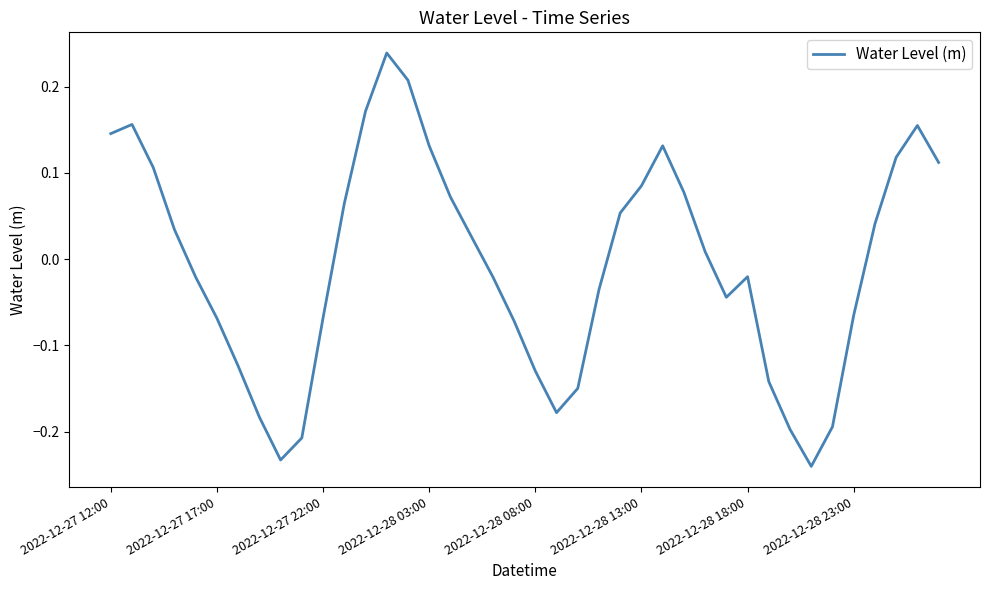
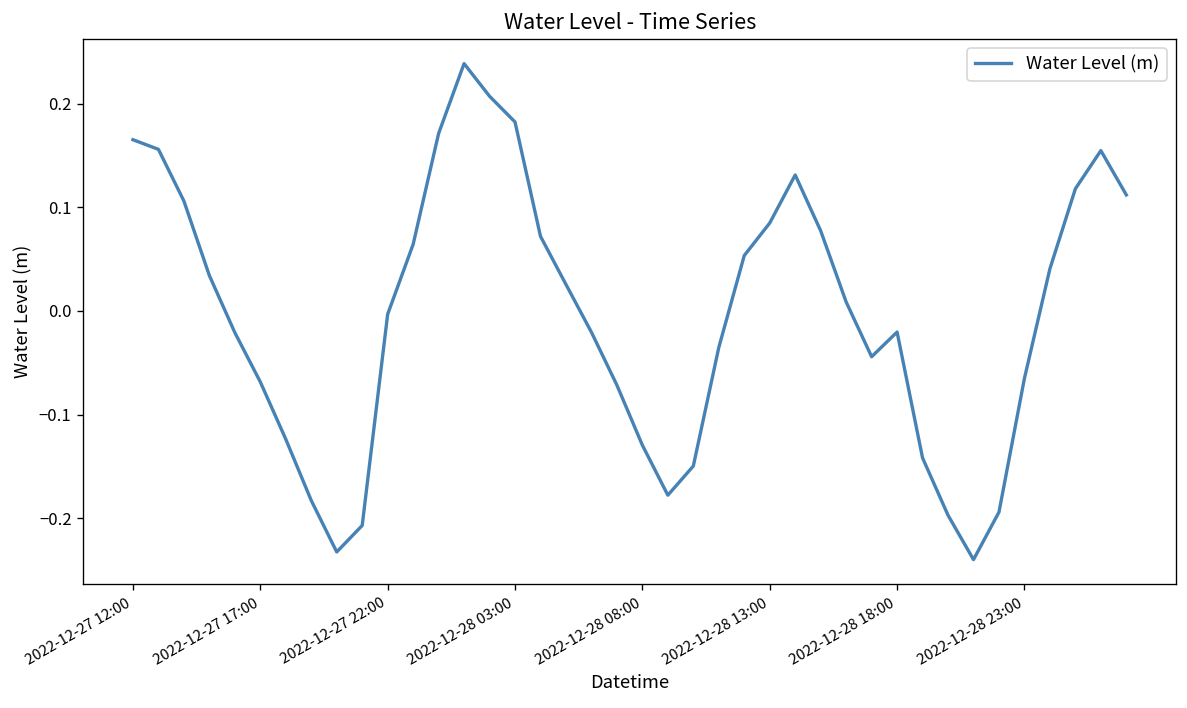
  {
-   "2022-12-27 12:00": 0.15,
+   "2022-12-27 12:00": 0.17,
    "2022-12-27 17:00": -0.07,
-   "2022-12-27 22:00": -0.07,
-   "2022-12-28 03:00": 0.13,
+   "2022-12-27 22:00": 0.00,
+   "2022-12-28 03:00": 0.18,
    "2022-12-28 08:00": -0.13,
    "2022-12-28 13:00": 0.08,
    "2022-12-28 18:00": -0.02,
    "2022-12-28 23:00": -0.07
  }
